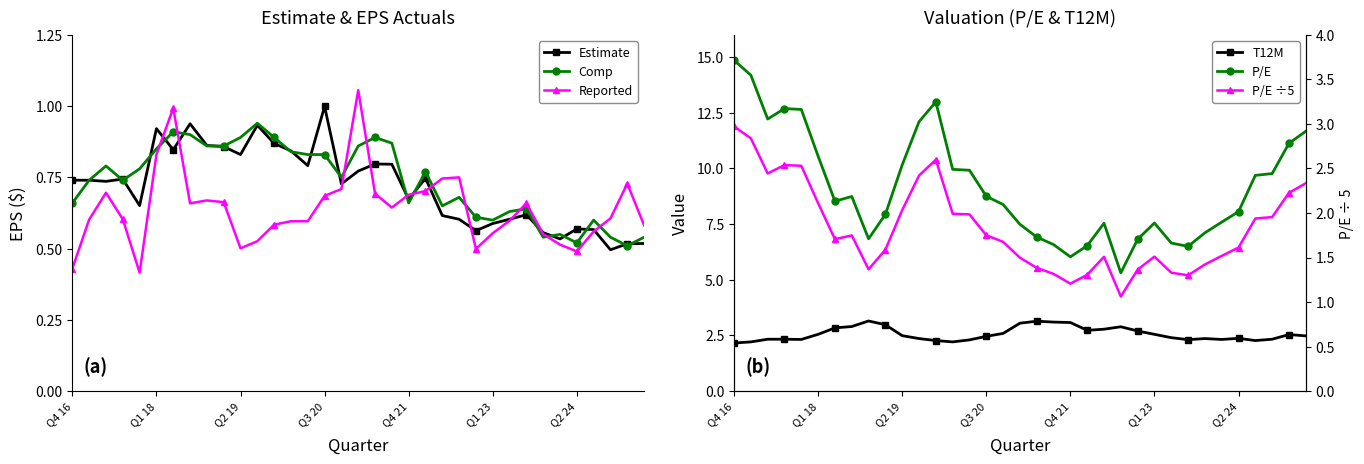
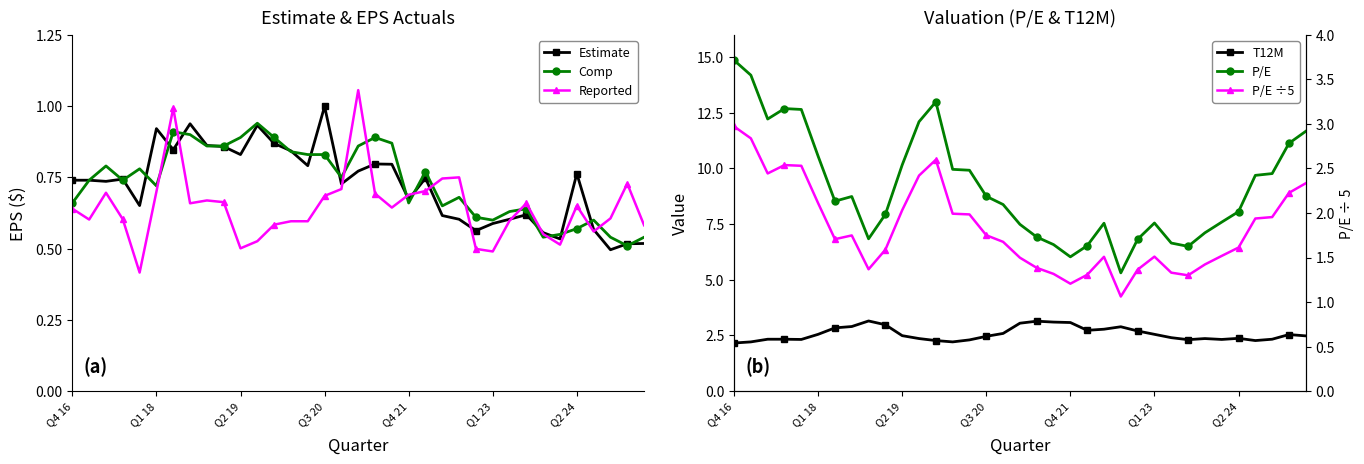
  {
    "Estimate & EPS Actuals": {
      "Estimate": {
        "Q4 16": 0.74,
        "Q1 18": 0.92,
        "Q2 19": 0.83,
        "Q3 20": 1.00,
        "Q4 21": 0.67,
        "Q1 23": 0.59,
-       "Q2 24": 0.57
+       "Q2 24": 0.76
      },
      "Comp": {
        "Q4 16": 0.66,
-       "Q1 18": 0.85,
+       "Q1 18": 0.72,
        "Q2 19": 0.89,
        "Q3 20": 0.83,
        "Q4 21": 0.66,
        "Q1 23": 0.60,
-       "Q2 24": 0.52
+       "Q2 24": 0.57
      },
      "Reported": {
-       "Q4 16": 0.43,
-       "Q1 18": 0.83,
+       "Q4 16": 0.64,
+       "Q1 18": 0.70,
        "Q2 19": 0.50,
        "Q3 20": 0.69,
        "Q4 21": 0.69,
-       "Q1 23": 0.55,
-       "Q2 24": 0.49
+       "Q1 23": 0.49,
+       "Q2 24": 0.65
      }
    }
  }
